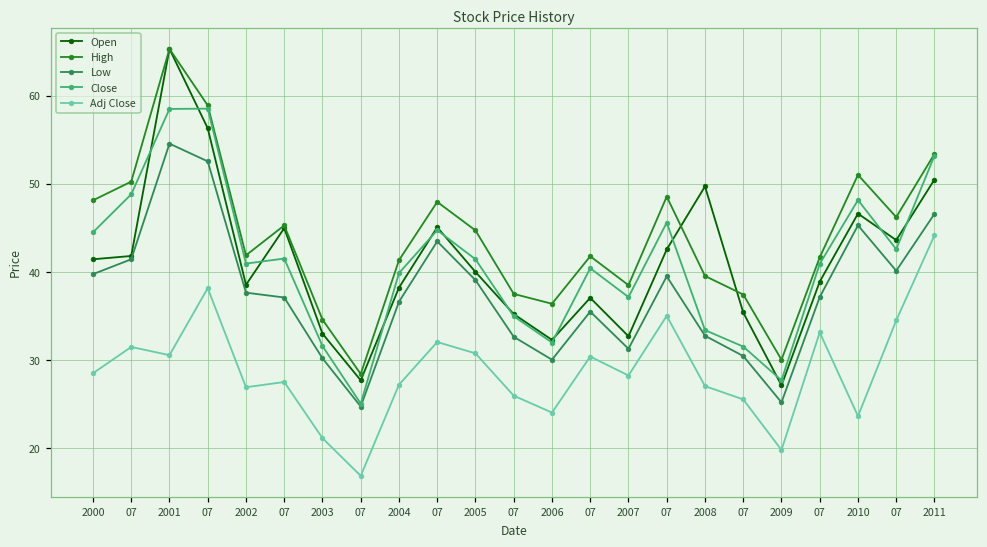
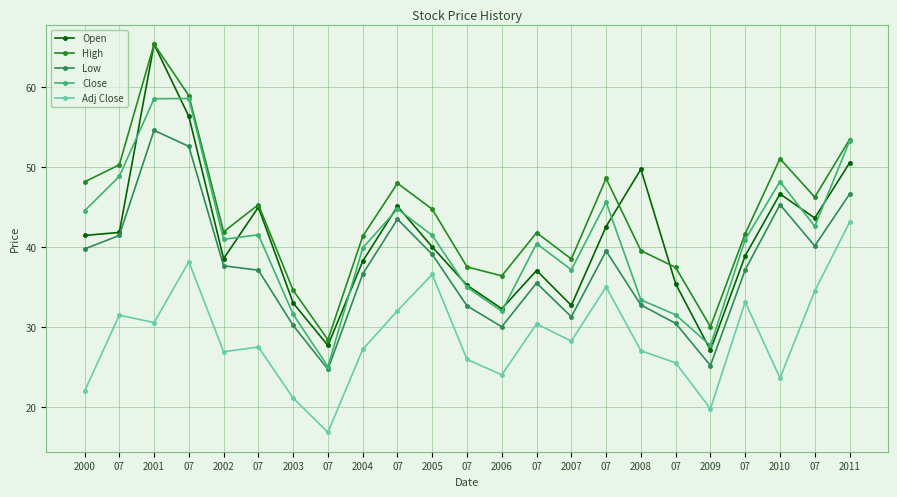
  {
    "Open": {
      "2000": 41,
      "2002": 39,
      "2003": 33,
      "2004": 38,
      "2005": 40,
      "2007": 33,
      "2008": 50,
      "2009": 27,
      "2010": 47,
      "2011": 50
    },
    "Adj Close": {
-     "2000": 29,
+     "2000": 22,
      "2001": 31,
      "2002": 27,
      "2003": 21,
      "2004": 27,
-     "2005": 31,
+     "2005": 37,
      "2006": 24,
      "2007": 28,
      "2008": 27,
      "2009": 20,
      "2010": 24,
-     "2011": 44
+     "2011": 43
    }
  }
